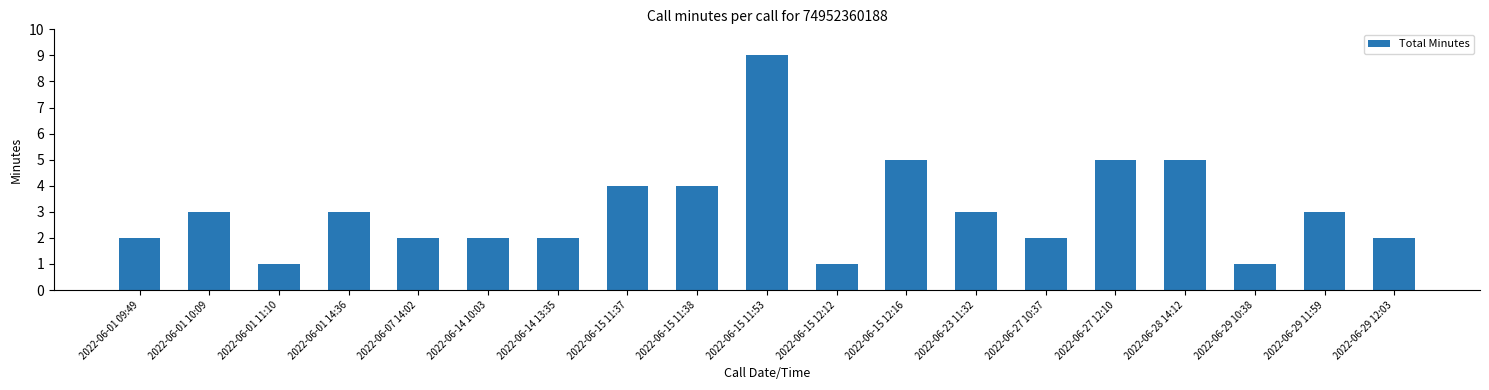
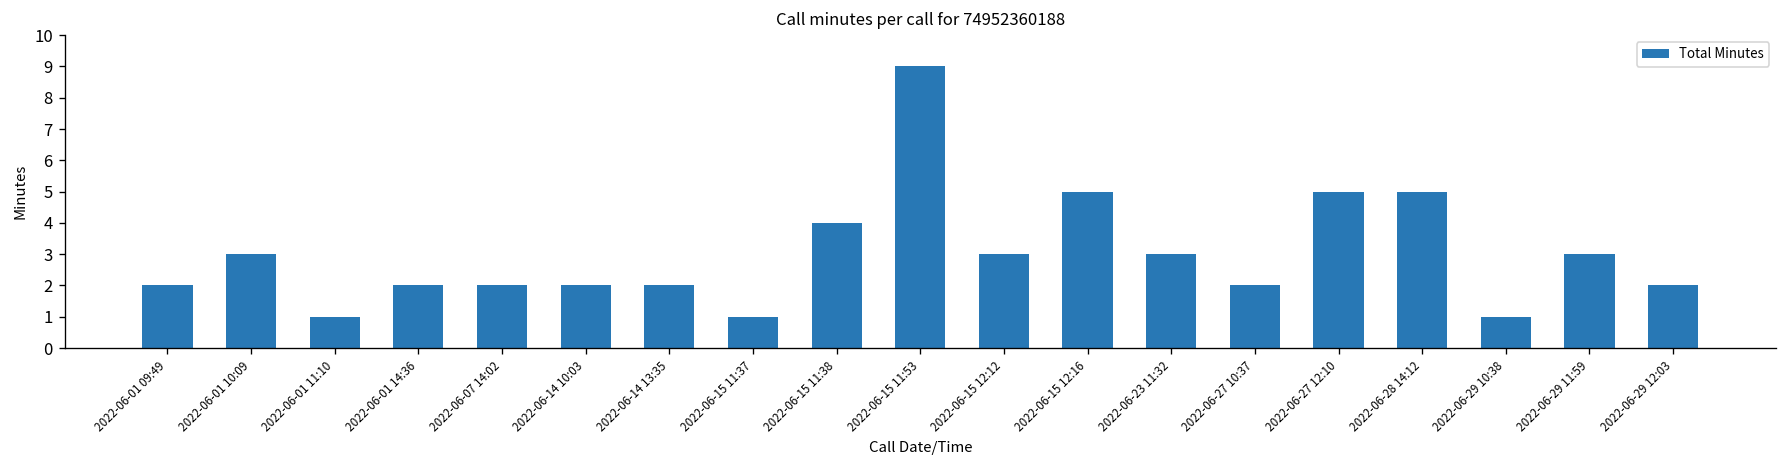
  {
    "2022-06-01 09:49": 2,
    "2022-06-01 10:09": 3,
    "2022-06-01 11:10": 1,
-   "2022-06-01 14:36": 3,
+   "2022-06-01 14:36": 2,
    "2022-06-07 14:02": 2,
    "2022-06-14 10:03": 2,
    "2022-06-14 13:35": 2,
-   "2022-06-15 11:37": 4,
+   "2022-06-15 11:37": 1,
    "2022-06-15 11:38": 4,
    "2022-06-15 11:53": 9,
-   "2022-06-15 12:12": 1,
+   "2022-06-15 12:12": 3,
    "2022-06-15 12:16": 5,
    "2022-06-23 11:32": 3,
    "2022-06-27 10:37": 2,
    "2022-06-27 12:10": 5,
    "2022-06-28 14:12": 5,
    "2022-06-29 10:38": 1,
    "2022-06-29 11:59": 3,
    "2022-06-29 12:03": 2
  }
